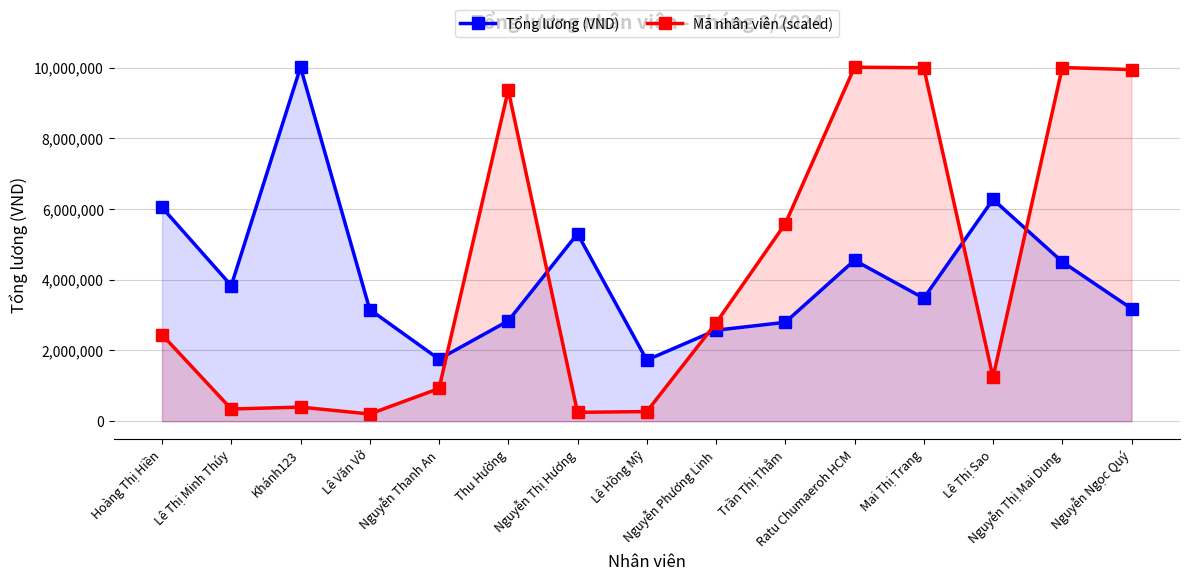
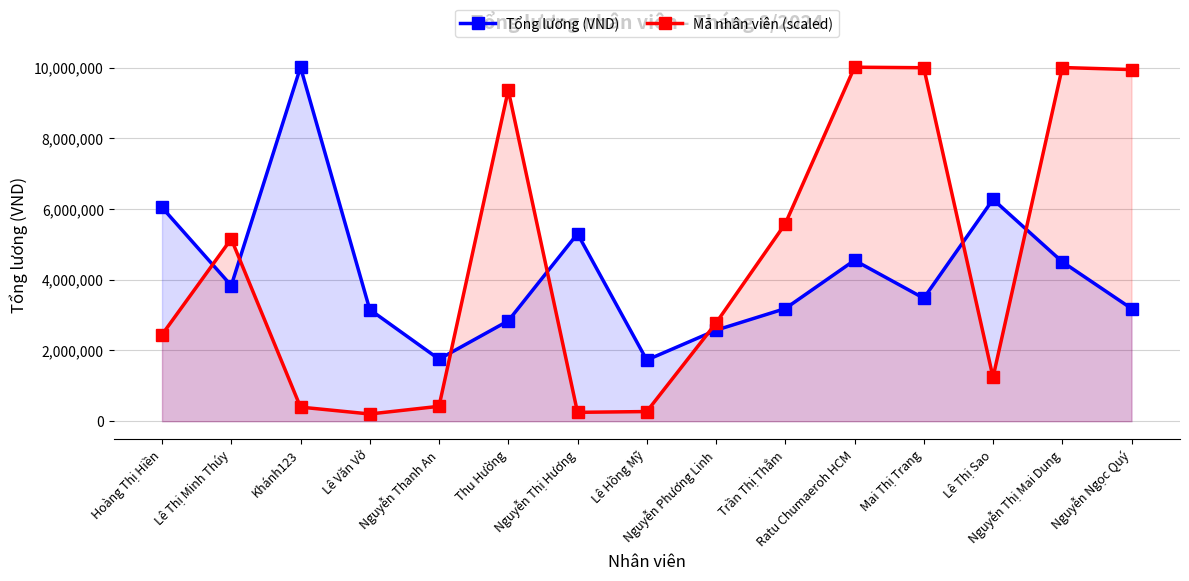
  {
    "Tổng lương (VND)": {
      "Hoàng Thị Hiền": "6,000,000",
      "Lê Thị Minh Thúy": "3,800,000",
      "Khánh123": "10,000,000",
      "Lê Văn Vở": "3,200,000",
      "Nguyễn Thanh An": "1,800,000",
      "Thu Hường": "2,800,000",
      "Nguyễn Thị Hương": "5,300,000",
      "Lê Hồng Mỹ": "1,700,000",
      "Nguyễn Phương Linh": "2,600,000",
-     "Trần Thị Thắm": "2,800,000",
+     "Trần Thị Thắm": "3,200,000",
      "Ratu Chumaeroh HCM": "4,600,000",
      "Mai Thị Trang": "3,500,000",
      "Lê Thị Sao": "6,300,000",
      "Nguyễn Thị Mai Dung": "4,500,000",
      "Nguyễn Ngọc Quý": "3,200,000"
    },
    "Mã nhân viên (scaled)": {
      "Hoàng Thị Hiền": "2,400,000",
-     "Lê Thị Minh Thúy": "300,000",
+     "Lê Thị Minh Thúy": "5,200,000",
      "Khánh123": "400,000",
      "Lê Văn Vở": "200,000",
-     "Nguyễn Thanh An": "900,000",
+     "Nguyễn Thanh An": "400,000",
      "Thu Hường": "9,400,000",
      "Nguyễn Thị Hương": "300,000",
      "Lê Hồng Mỹ": "300,000",
      "Nguyễn Phương Linh": "2,800,000",
      "Trần Thị Thắm": "5,600,000",
      "Ratu Chumaeroh HCM": "10,000,000",
      "Mai Thị Trang": "10,000,000",
      "Lê Thị Sao": "1,200,000",
      "Nguyễn Thị Mai Dung": "10,000,000",
      "Nguyễn Ngọc Quý": "9,900,000"
    }
  }
